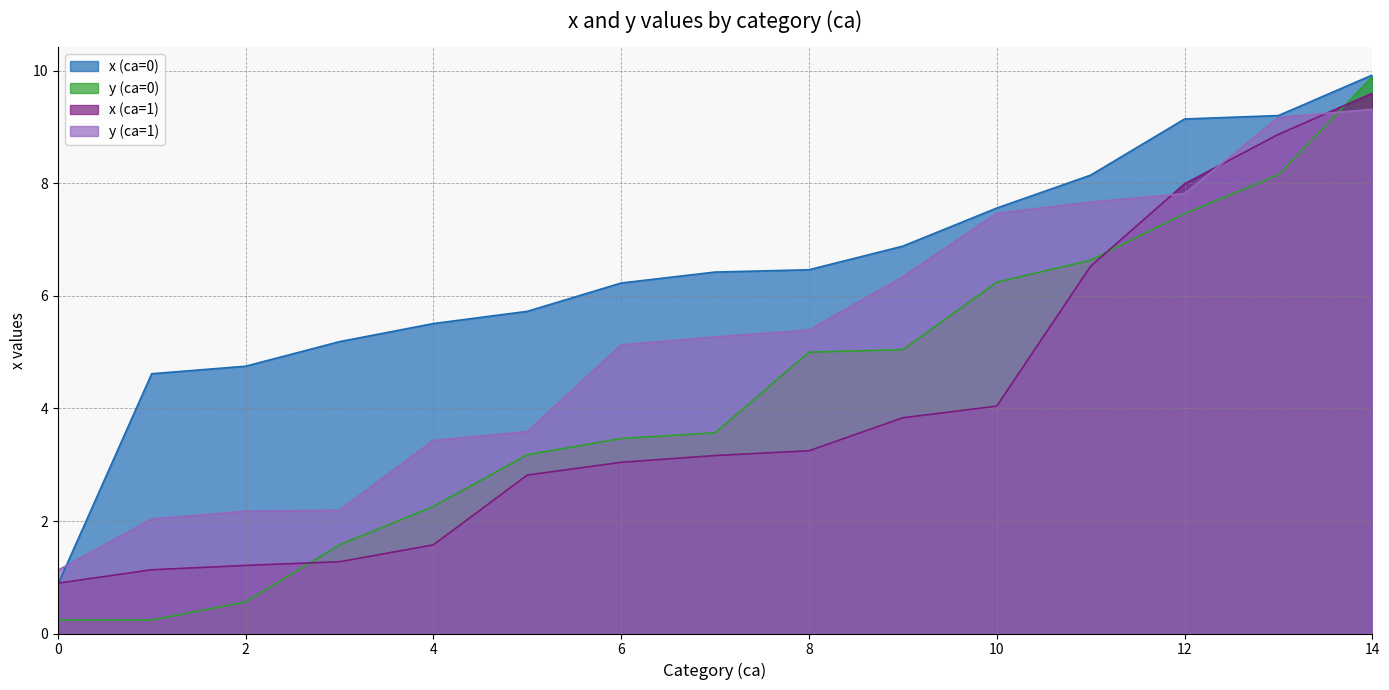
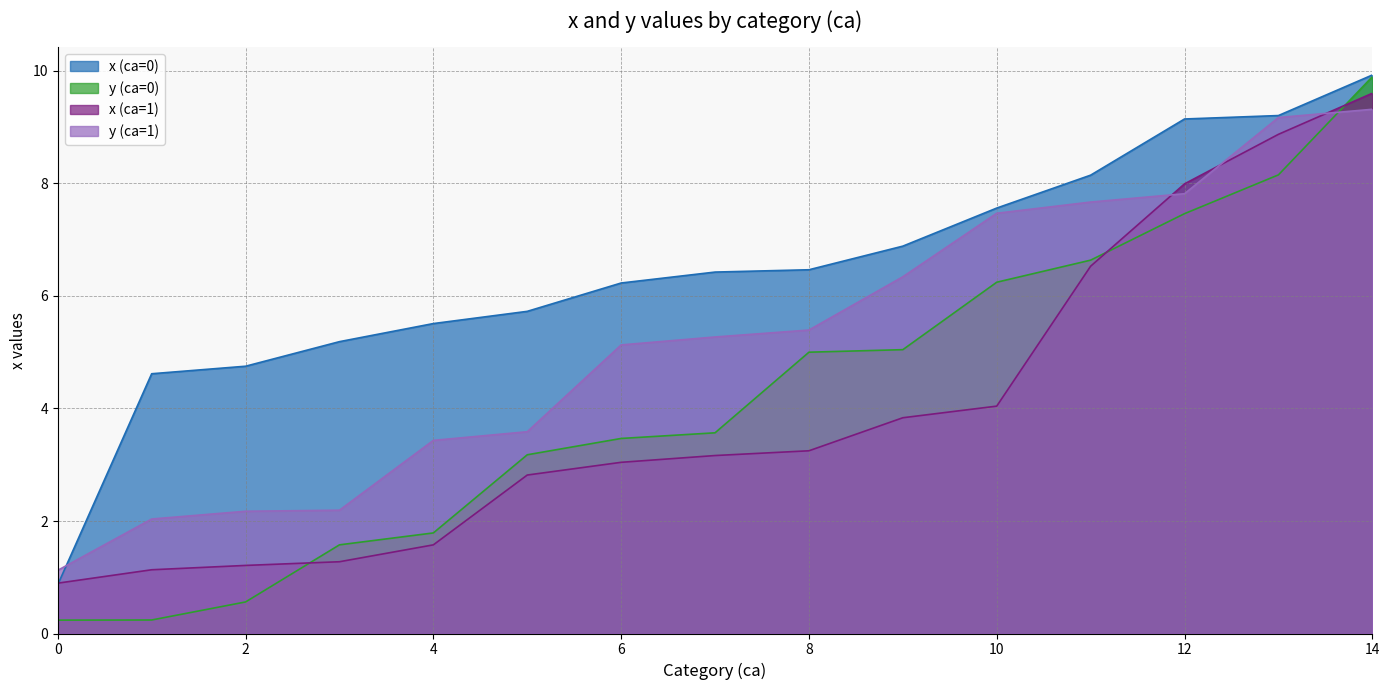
  {
    "x (ca=0)": {
      "2": 4.8,
      "4": 5.5,
      "6": 6.2,
      "8": 6.5,
      "10": 7.6,
      "12": 9.1
    },
    "y (ca=0)": {
      "0": 0.2,
      "2": 0.6,
-     "4": 2.3,
+     "4": 1.8,
      "6": 3.5,
      "8": 5.0,
      "10": 6.2,
      "12": 7.5
    },
    "x (ca=1)": {
      "2": 1.2,
      "4": 1.6,
      "6": 3.0,
      "8": 3.2,
      "10": 4.0,
      "12": 8.0,
      "14": 9.6
    },
    "y (ca=1)": {
      "0": 1.1,
      "2": 2.2,
      "4": 3.4,
      "6": 5.1,
      "8": 5.4,
      "10": 7.5,
      "12": 7.8,
      "14": 9.3
    }
  }
